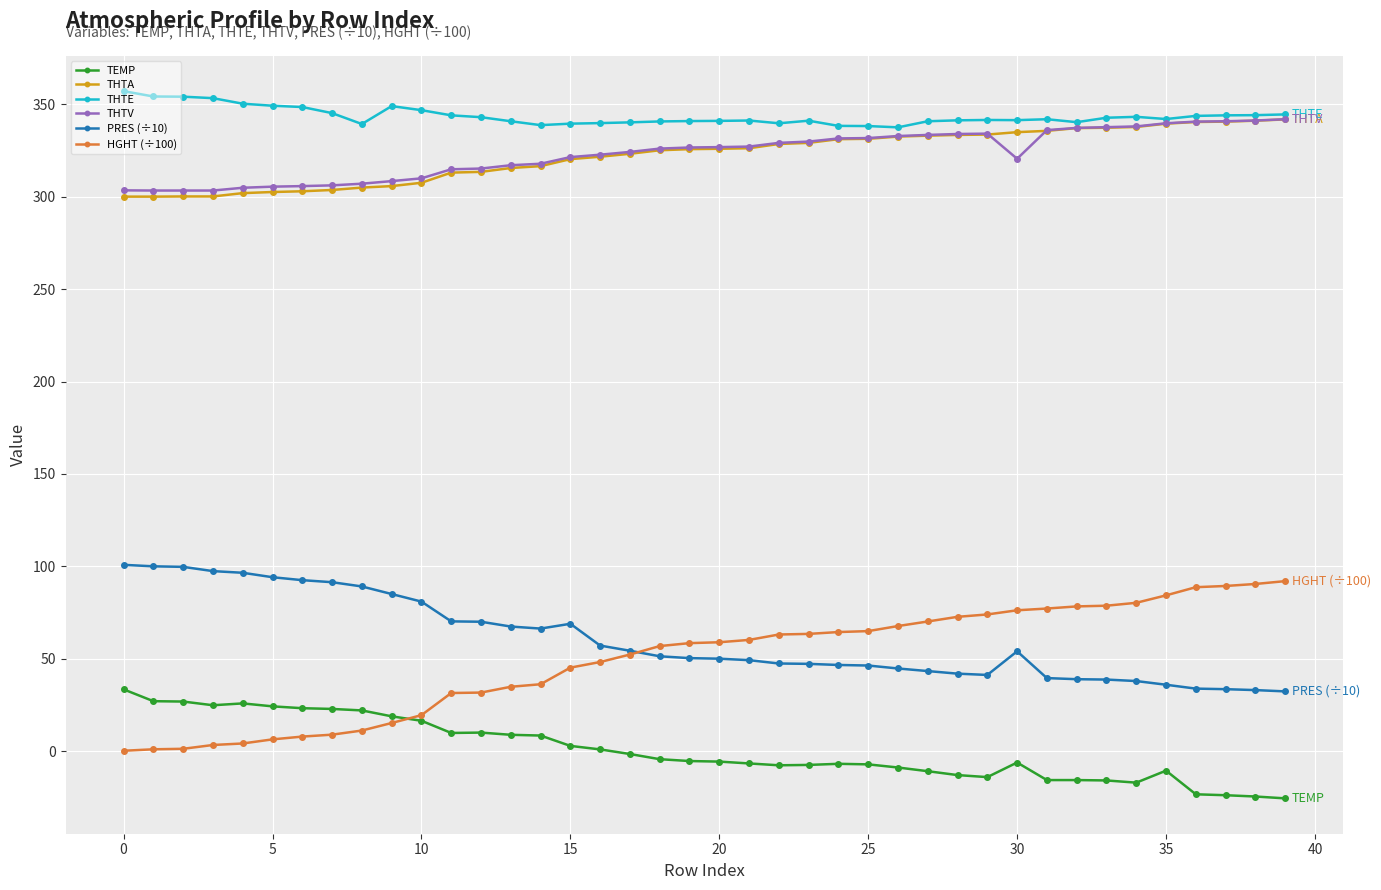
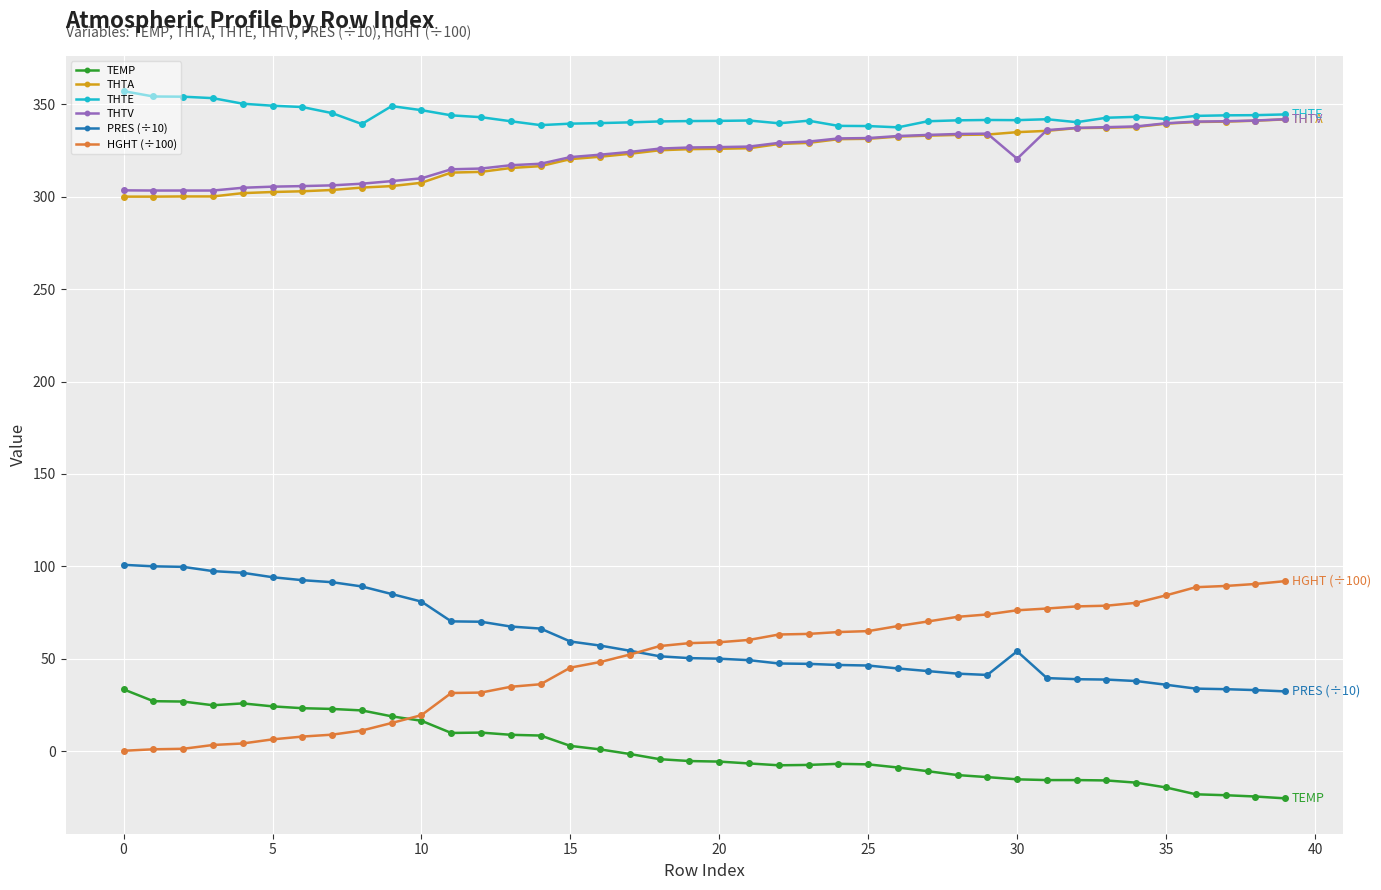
  {
    "TEMP": {
      "0": 33,
      "5": 24,
      "10": 16,
      "15": 3,
      "20": -6,
      "25": -7,
-     "30": -6,
-     "35": -11
+     "30": -15,
+     "35": -20
    },
    "THTE": {
      "5": 349,
      "10": 347,
      "15": 340,
      "20": 341,
      "25": 338,
      "30": 342,
      "35": 342
    },
    "THTV": {
      "0": 304,
      "5": 306,
      "10": 310,
      "30": 321
    },
    "PRES (÷10)": {
      "0": 101,
      "5": 94,
      "10": 81,
-     "15": 69,
+     "15": 59,
      "20": 50,
      "25": 46,
      "30": 54,
      "35": 36
    }
  }
